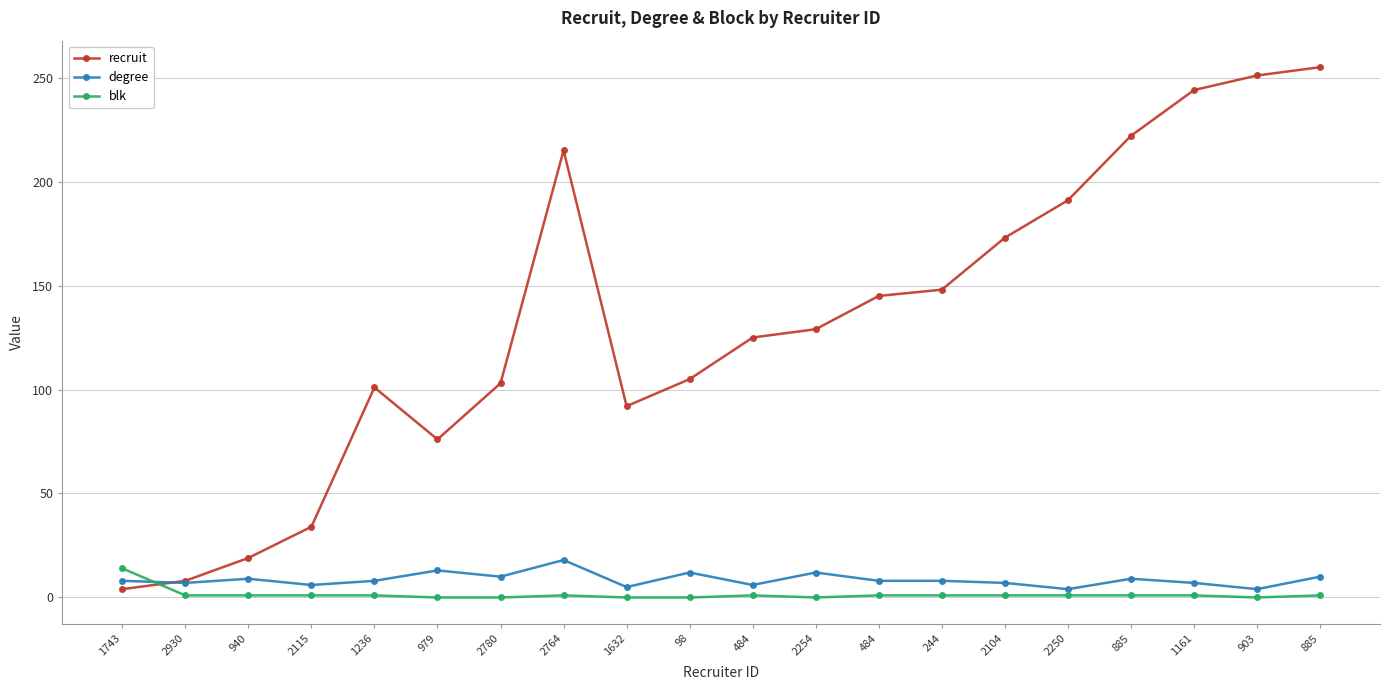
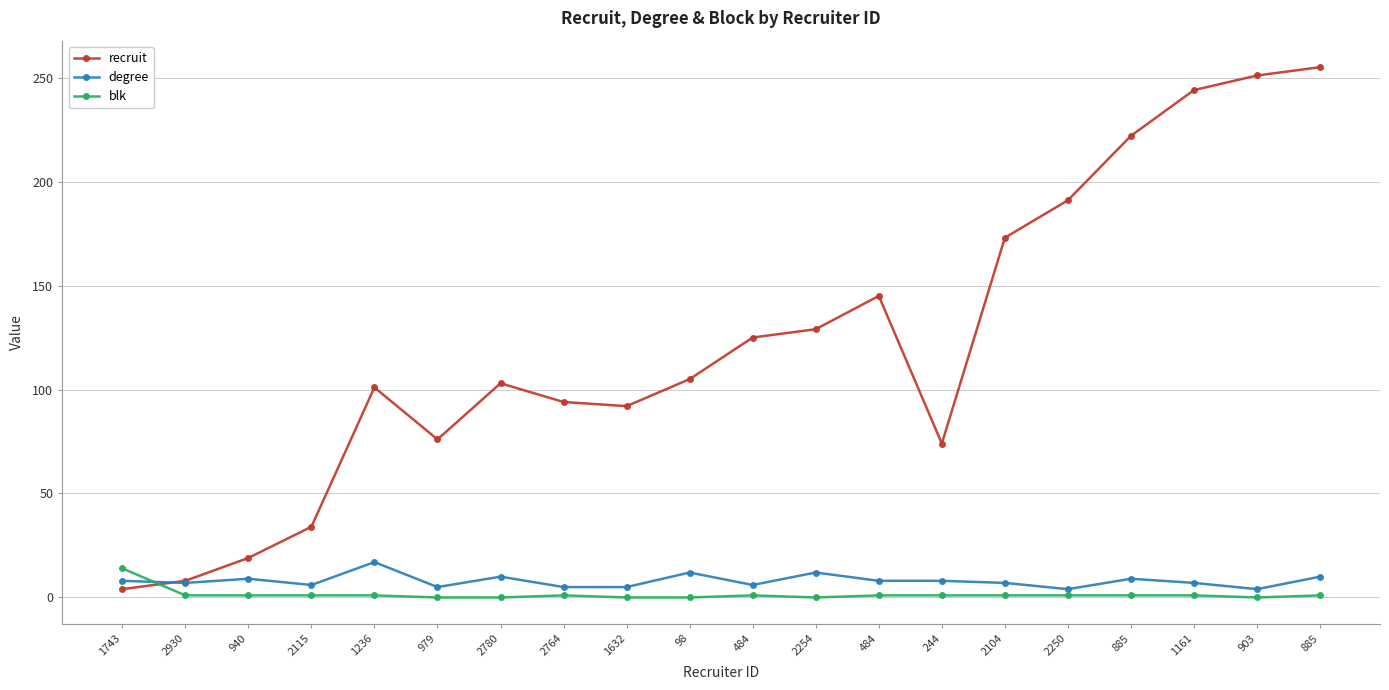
  {
    "recruit": {
      "1743": 4,
      "940": 19,
      "2115": 34,
      "1236": 101,
      "979": 76,
      "2780": 103,
-     "2764": 215,
+     "2764": 94,
      "1632": 92,
      "98": 105,
      "2254": 129,
-     "244": 148,
+     "244": 74,
      "2104": 173,
      "2250": 191,
      "1161": 244,
      "903": 251
    },
    "degree": {
      "1743": 8,
      "940": 9,
      "2115": 6,
-     "1236": 8,
-     "979": 13,
+     "1236": 17,
+     "979": 5,
      "2780": 10,
-     "2764": 18,
+     "2764": 5,
      "1632": 5,
      "98": 12,
      "2254": 12,
      "244": 8,
      "2104": 7,
      "2250": 4,
      "1161": 7,
      "903": 4
    },
    "blk": {
      "1743": 14,
      "2930": 1,
      "940": 1,
      "2115": 1,
      "1236": 1,
      "979": 0,
      "2780": 0,
      "2764": 1,
      "1632": 0,
      "98": 0,
      "2254": 0,
      "244": 1,
      "2104": 1,
      "2250": 1,
      "1161": 1,
      "903": 0
    }
  }
